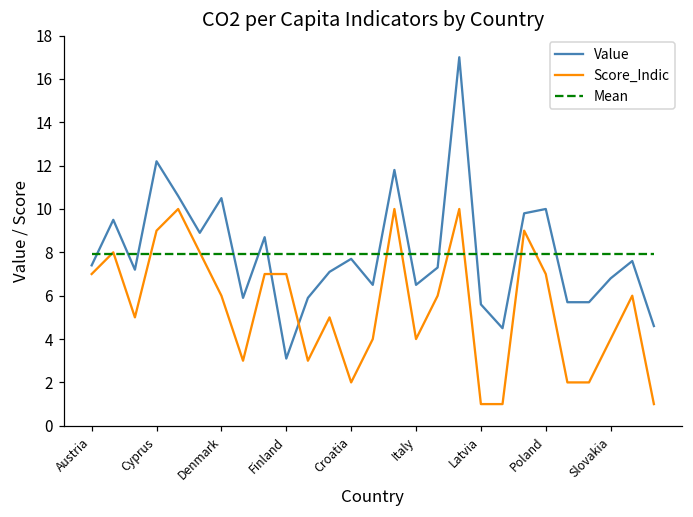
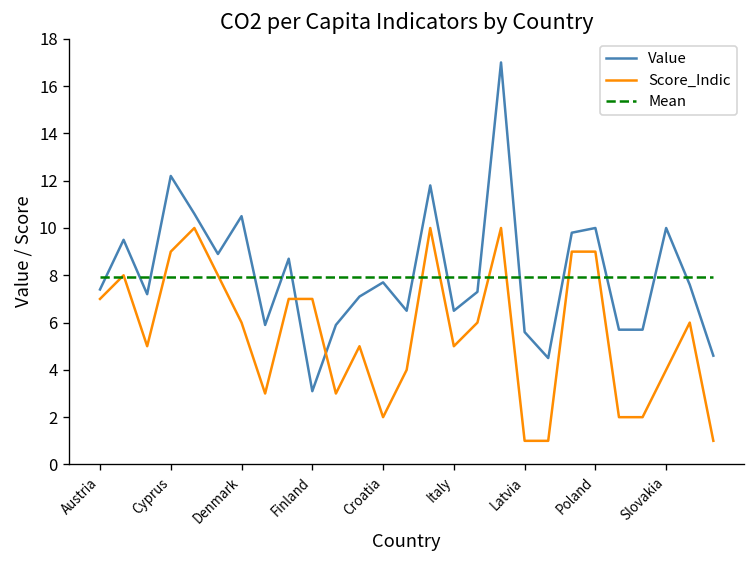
  {
    "Value": {
      "Austria": 7.4,
      "Cyprus": 12.2,
      "Denmark": 10.5,
      "Finland": 3.1,
      "Croatia": 7.7,
      "Italy": 6.5,
      "Latvia": 5.6,
      "Poland": 10.0,
-     "Slovakia": 6.8
+     "Slovakia": 10.0
    },
    "Score_Indic": {
      "Austria": 7,
      "Cyprus": 9,
      "Denmark": 6,
      "Finland": 7,
      "Croatia": 2,
-     "Italy": 4,
+     "Italy": 5,
      "Latvia": 1,
-     "Poland": 7,
+     "Poland": 9,
      "Slovakia": 4
    },
    "Mean": {
      "Austria": 7.9,
      "Cyprus": 7.9,
      "Denmark": 7.9,
      "Finland": 7.9,
      "Croatia": 7.9,
      "Italy": 7.9,
      "Latvia": 7.9,
      "Poland": 7.9,
      "Slovakia": 7.9
    }
  }
